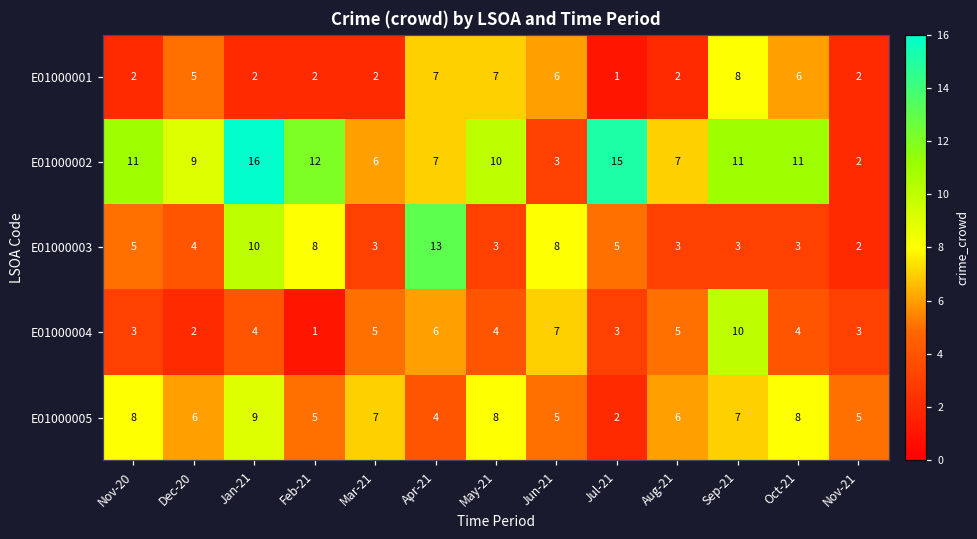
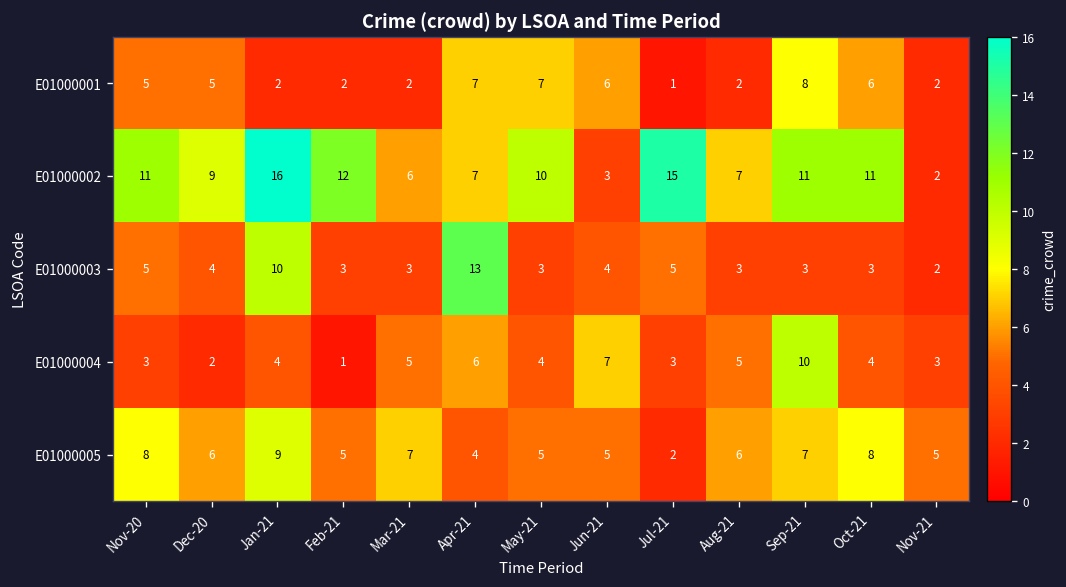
  {
    "E01000001": {
-     "Nov-20": 2,
+     "Nov-20": 5,
      "Dec-20": 5,
      "Jan-21": 2,
      "Feb-21": 2,
      "Mar-21": 2,
      "Apr-21": 7,
      "May-21": 7,
      "Jun-21": 6,
      "Jul-21": 1,
      "Aug-21": 2,
      "Sep-21": 8,
      "Oct-21": 6,
      "Nov-21": 2
    },
    "E01000002": {
      "Nov-20": 11,
      "Dec-20": 9,
      "Jan-21": 16,
      "Feb-21": 12,
      "Mar-21": 6,
      "Apr-21": 7,
      "May-21": 10,
      "Jun-21": 3,
      "Jul-21": 15,
      "Aug-21": 7,
      "Sep-21": 11,
      "Oct-21": 11,
      "Nov-21": 2
    },
    "E01000003": {
      "Nov-20": 5,
      "Dec-20": 4,
      "Jan-21": 10,
-     "Feb-21": 8,
+     "Feb-21": 3,
      "Mar-21": 3,
      "Apr-21": 13,
      "May-21": 3,
-     "Jun-21": 8,
+     "Jun-21": 4,
      "Jul-21": 5,
      "Aug-21": 3,
      "Sep-21": 3,
      "Oct-21": 3,
      "Nov-21": 2
    },
    "E01000004": {
      "Nov-20": 3,
      "Dec-20": 2,
      "Jan-21": 4,
      "Feb-21": 1,
      "Mar-21": 5,
      "Apr-21": 6,
      "May-21": 4,
      "Jun-21": 7,
      "Jul-21": 3,
      "Aug-21": 5,
      "Sep-21": 10,
      "Oct-21": 4,
      "Nov-21": 3
    },
    "E01000005": {
      "Nov-20": 8,
      "Dec-20": 6,
      "Jan-21": 9,
      "Feb-21": 5,
      "Mar-21": 7,
      "Apr-21": 4,
-     "May-21": 8,
+     "May-21": 5,
      "Jun-21": 5,
      "Jul-21": 2,
      "Aug-21": 6,
      "Sep-21": 7,
      "Oct-21": 8,
      "Nov-21": 5
    }
  }
